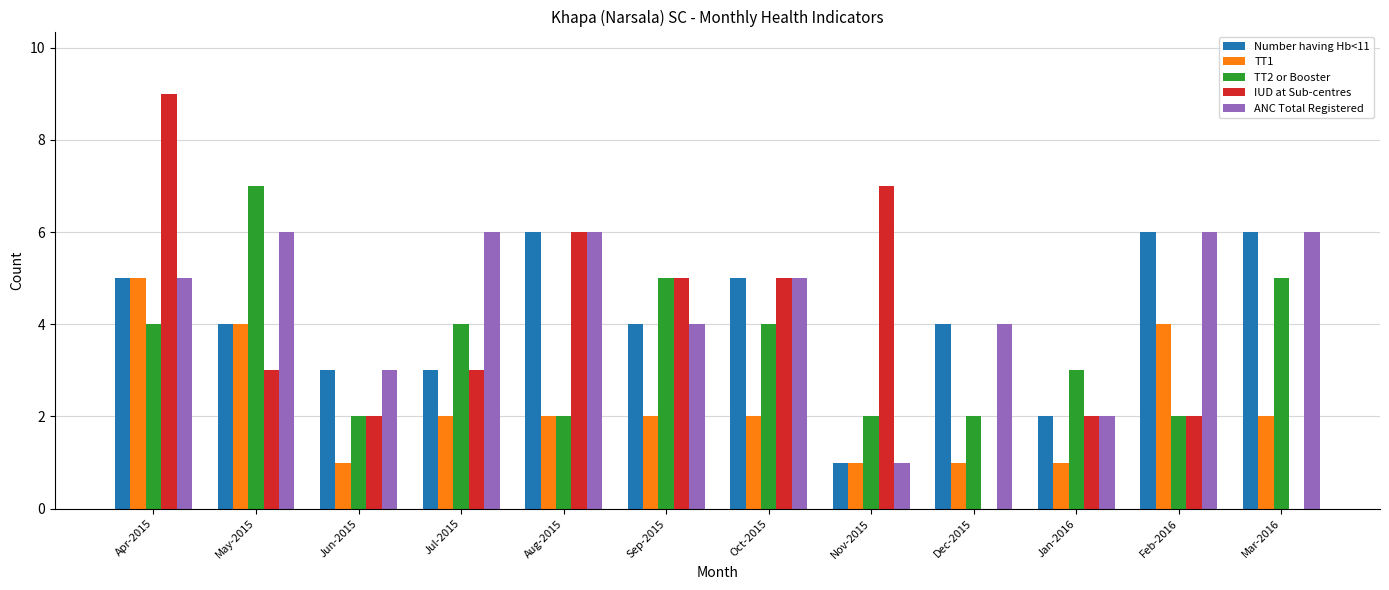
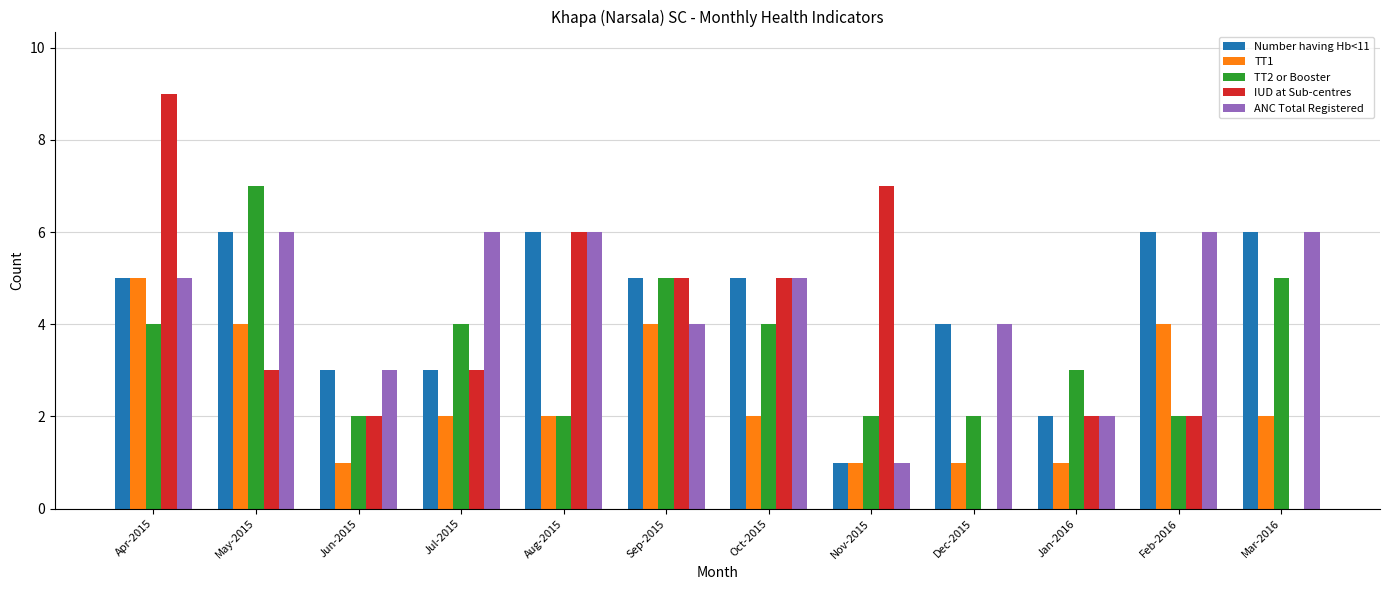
  {
    "Number having Hb<11": {
      "Apr-2015": 5,
-     "May-2015": 4,
+     "May-2015": 6,
      "Jun-2015": 3,
      "Jul-2015": 3,
      "Aug-2015": 6,
-     "Sep-2015": 4,
+     "Sep-2015": 5,
      "Oct-2015": 5,
      "Nov-2015": 1,
      "Dec-2015": 4,
      "Jan-2016": 2,
      "Feb-2016": 6,
      "Mar-2016": 6
    },
    "TT1": {
      "Apr-2015": 5,
      "May-2015": 4,
      "Jun-2015": 1,
      "Jul-2015": 2,
      "Aug-2015": 2,
-     "Sep-2015": 2,
+     "Sep-2015": 4,
      "Oct-2015": 2,
      "Nov-2015": 1,
      "Dec-2015": 1,
      "Jan-2016": 1,
      "Feb-2016": 4,
      "Mar-2016": 2
    },
    "TT2 or Booster": {
      "Apr-2015": 4,
      "May-2015": 7,
      "Jun-2015": 2,
      "Jul-2015": 4,
      "Aug-2015": 2,
      "Sep-2015": 5,
      "Oct-2015": 4,
      "Nov-2015": 2,
      "Dec-2015": 2,
      "Jan-2016": 3,
      "Feb-2016": 2,
      "Mar-2016": 5
    },
    "IUD at Sub-centres": {
      "Apr-2015": 9,
      "May-2015": 3,
      "Jun-2015": 2,
      "Jul-2015": 3,
      "Aug-2015": 6,
      "Sep-2015": 5,
      "Oct-2015": 5,
      "Nov-2015": 7,
      "Dec-2015": 0,
      "Jan-2016": 2,
      "Feb-2016": 2,
      "Mar-2016": 0
    },
    "ANC Total Registered": {
      "Apr-2015": 5,
      "May-2015": 6,
      "Jun-2015": 3,
      "Jul-2015": 6,
      "Aug-2015": 6,
      "Sep-2015": 4,
      "Oct-2015": 5,
      "Nov-2015": 1,
      "Dec-2015": 4,
      "Jan-2016": 2,
      "Feb-2016": 6,
      "Mar-2016": 6
    }
  }
